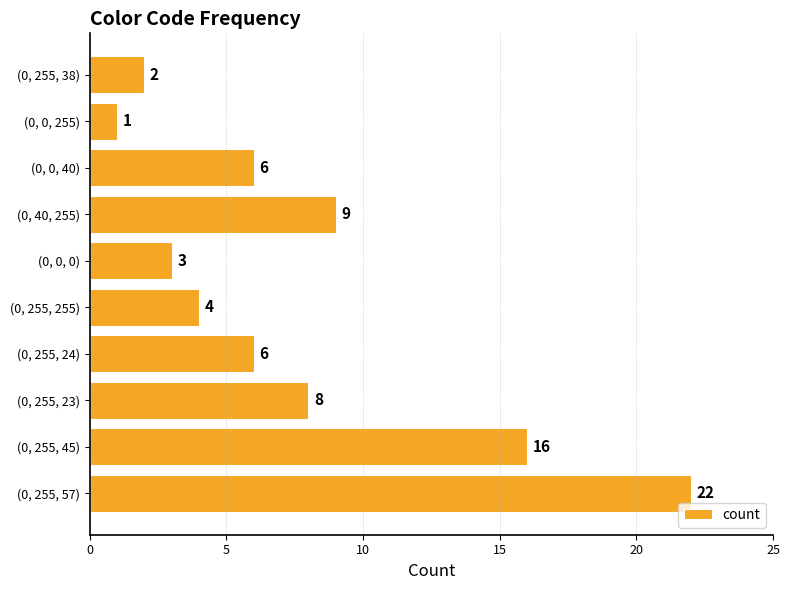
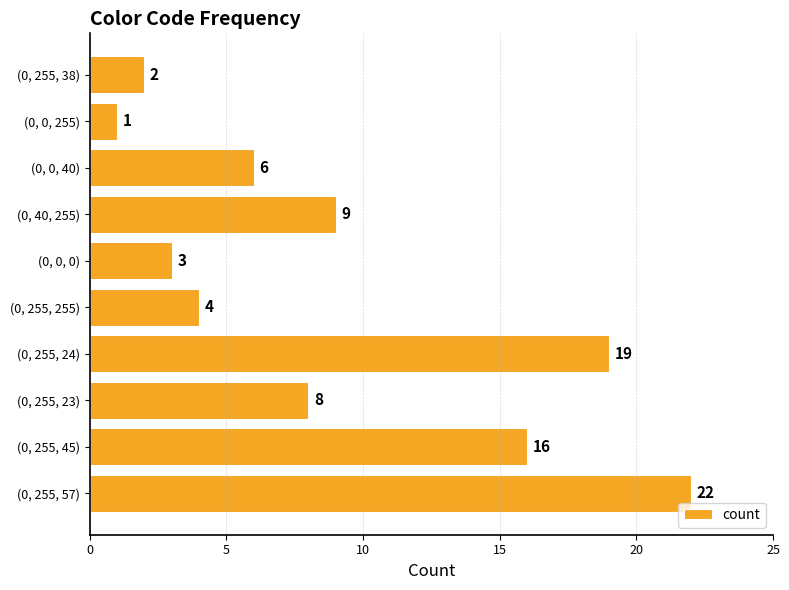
  {
    "(0, 255, 38)": 2,
    "(0, 0, 255)": 1,
    "(0, 0, 40)": 6,
    "(0, 40, 255)": 9,
    "(0, 0, 0)": 3,
    "(0, 255, 255)": 4,
-   "(0, 255, 24)": 6,
+   "(0, 255, 24)": 19,
    "(0, 255, 23)": 8,
    "(0, 255, 45)": 16,
    "(0, 255, 57)": 22
  }
